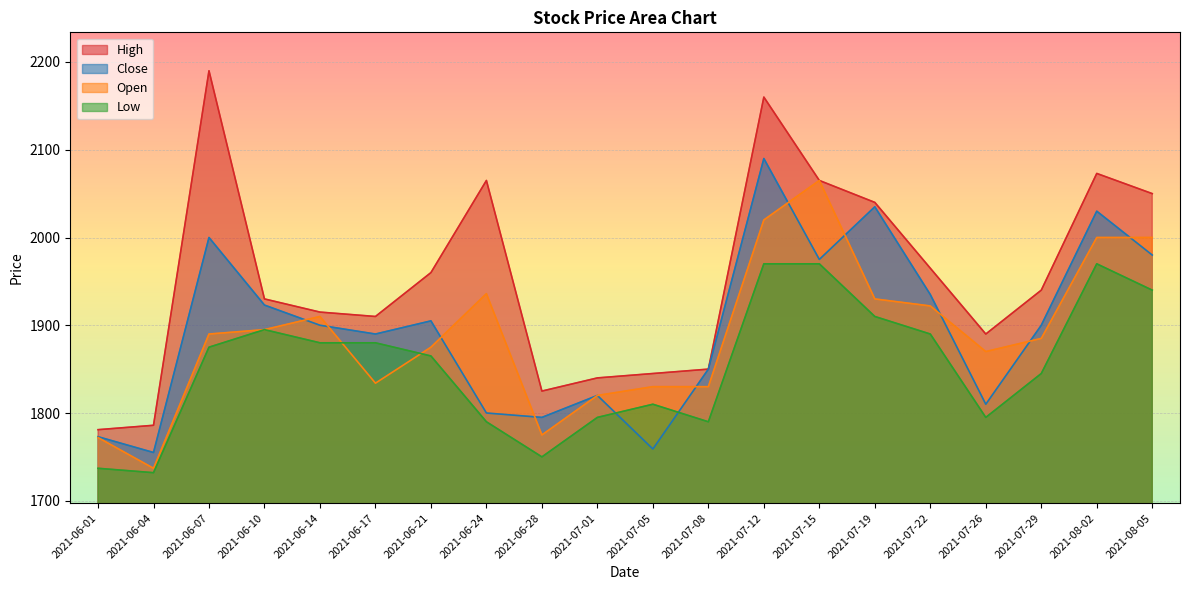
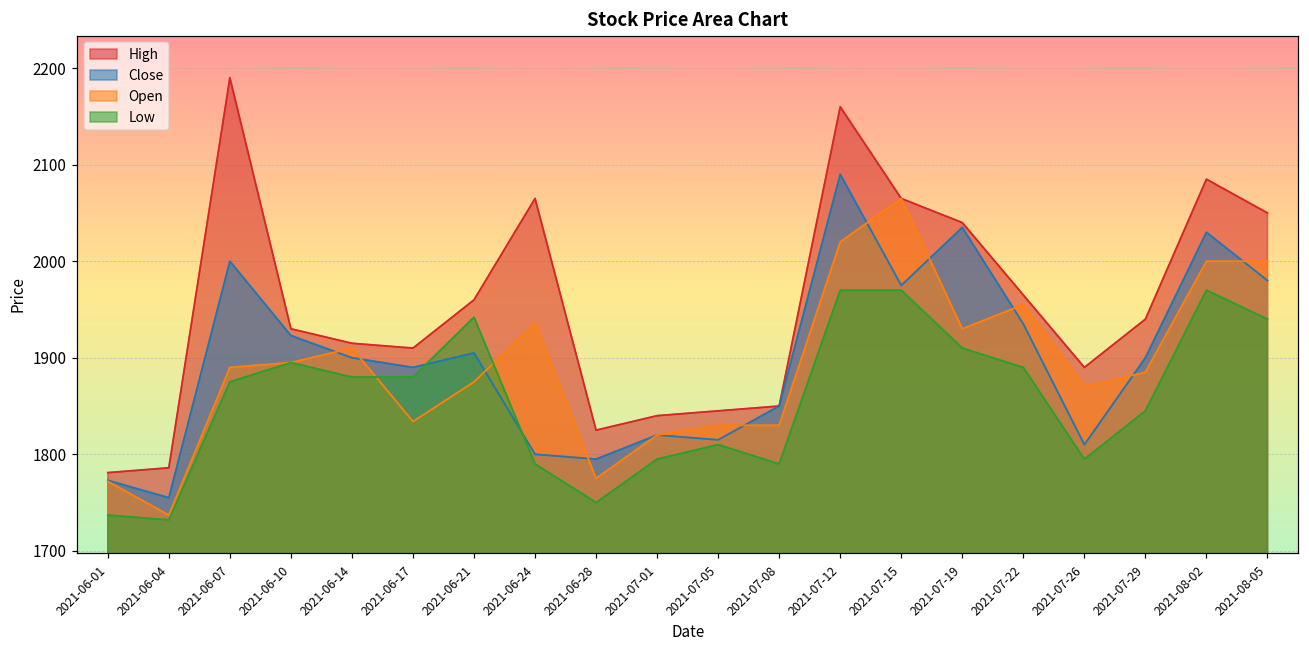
  {
    "High": {
      "2021-06-01": 1780,
      "2021-06-04": 1790,
      "2021-06-07": 2190,
      "2021-06-10": 1930,
      "2021-06-14": 1920,
      "2021-06-17": 1910,
      "2021-06-21": 1960,
      "2021-06-24": 2070,
      "2021-06-28": 1830,
      "2021-07-01": 1840,
      "2021-07-05": 1850,
      "2021-07-12": 2160,
      "2021-07-19": 2040,
      "2021-07-22": 1970,
      "2021-07-26": 1890,
      "2021-07-29": 1940,
-     "2021-08-02": 2070,
+     "2021-08-02": 2090,
      "2021-08-05": 2050
    },
    "Close": {
      "2021-06-04": 1760,
      "2021-06-07": 2000,
      "2021-06-10": 1920,
      "2021-06-14": 1900,
      "2021-06-17": 1890,
      "2021-06-21": 1910,
      "2021-06-24": 1800,
      "2021-06-28": 1800,
-     "2021-07-05": 1760,
+     "2021-07-05": 1820,
      "2021-07-12": 2090,
      "2021-07-15": 1980,
      "2021-07-19": 2040,
      "2021-07-22": 1940,
      "2021-07-26": 1810,
      "2021-07-29": 1900,
      "2021-08-02": 2030,
      "2021-08-05": 1980
    },
    "Open": {
      "2021-06-04": 1740,
      "2021-06-07": 1890,
      "2021-06-14": 1910,
      "2021-06-17": 1830,
      "2021-06-21": 1880,
      "2021-06-24": 1940,
      "2021-06-28": 1780,
      "2021-07-05": 1830,
      "2021-07-08": 1830,
      "2021-07-12": 2020,
      "2021-07-19": 1930,
-     "2021-07-22": 1920,
+     "2021-07-22": 1960,
      "2021-07-26": 1870,
      "2021-07-29": 1890,
      "2021-08-02": 2000,
      "2021-08-05": 2000
    },
    "Low": {
      "2021-06-01": 1740,
      "2021-06-04": 1730,
      "2021-06-07": 1880,
      "2021-06-14": 1880,
      "2021-06-17": 1880,
-     "2021-06-21": 1870,
+     "2021-06-21": 1940,
      "2021-06-24": 1790,
      "2021-06-28": 1750,
      "2021-07-01": 1800,
      "2021-07-05": 1810,
      "2021-07-08": 1790,
      "2021-07-12": 1970,
      "2021-07-15": 1970,
      "2021-07-19": 1910,
      "2021-07-22": 1890,
      "2021-07-26": 1800,
      "2021-07-29": 1850,
      "2021-08-02": 1970,
      "2021-08-05": 1940
    }
  }
